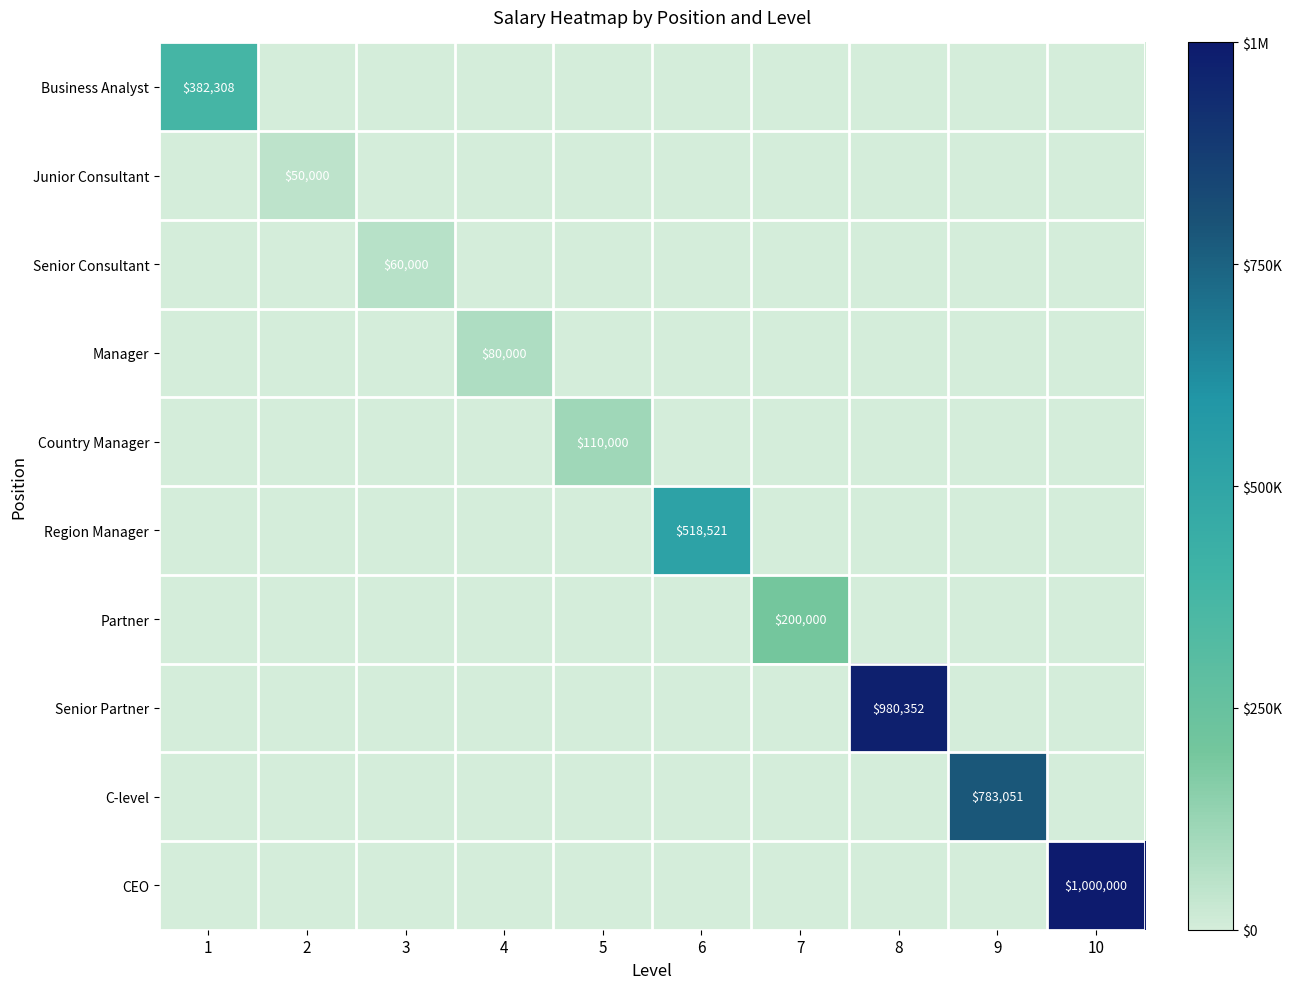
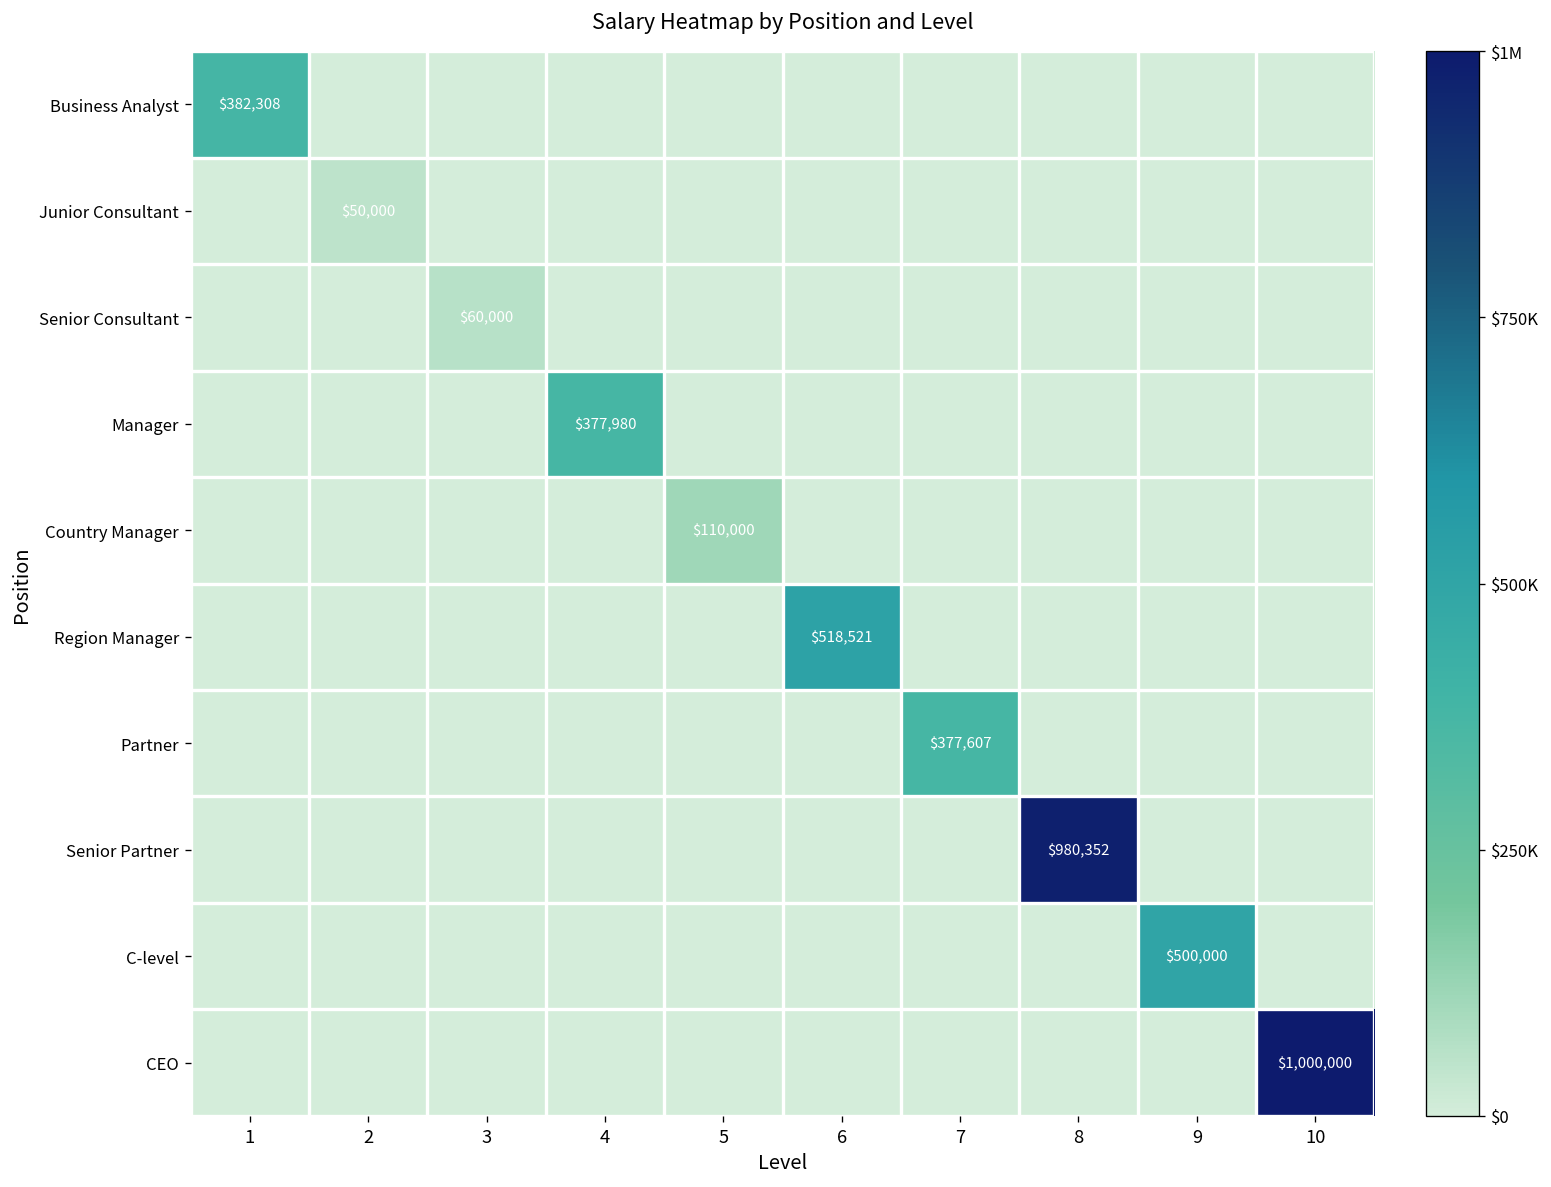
  {
    "Business Analyst": {
      "1": "$382,308"
    },
    "Junior Consultant": {
      "2": "$50,000"
    },
    "Senior Consultant": {
      "3": "$60,000"
    },
    "Manager": {
-     "4": "$80,000"
+     "4": "$377,980"
    },
    "Country Manager": {
      "5": "$110,000"
    },
    "Region Manager": {
      "6": "$518,521"
    },
    "Partner": {
-     "7": "$200,000"
+     "7": "$377,607"
    },
    "Senior Partner": {
      "8": "$980,352"
    },
    "C-level": {
-     "9": "$783,051"
+     "9": "$500,000"
    },
    "CEO": {
      "10": "$1,000,000"
    }
  }
